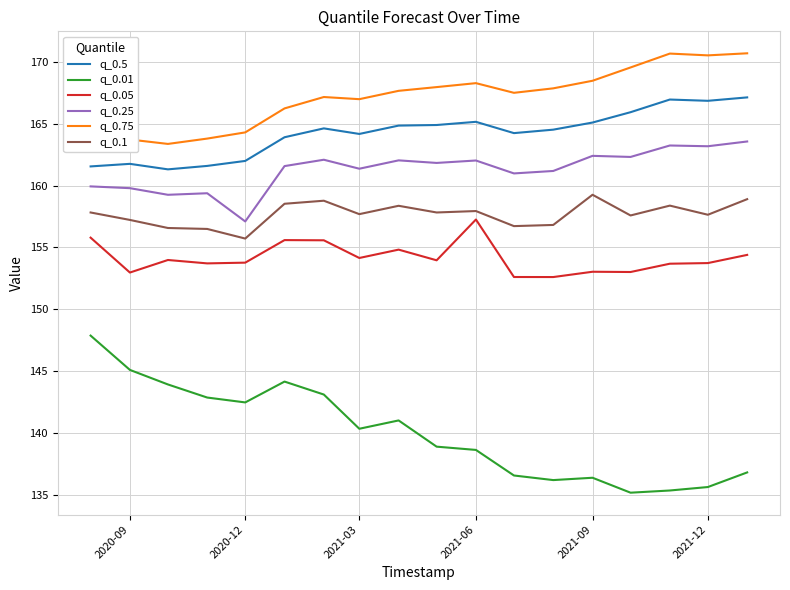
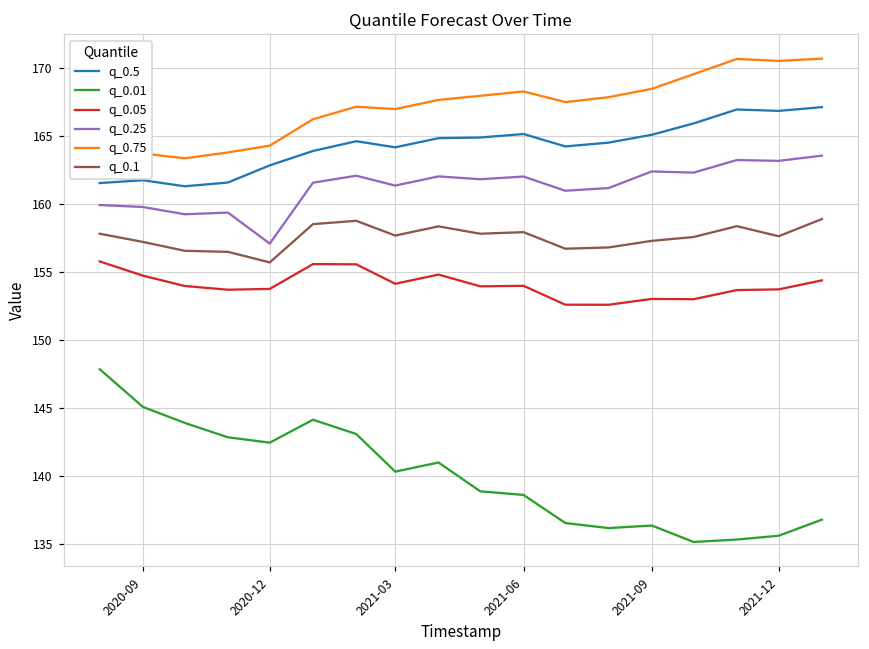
  {
    "q_0.5": {
      "2020-09": 161.8,
-     "2020-12": 162.0,
+     "2020-12": 162.8,
      "2021-03": 164.2,
      "2021-06": 165.2,
      "2021-09": 165.1,
      "2021-12": 166.8
    },
    "q_0.01": {
      "2020-09": 145.1,
      "2020-12": 142.5,
      "2021-03": 140.3,
      "2021-06": 138.6,
      "2021-09": 136.4,
      "2021-12": 135.6
    },
    "q_0.05": {
-     "2020-09": 153.0,
+     "2020-09": 154.7,
      "2020-12": 153.8,
      "2021-03": 154.1,
-     "2021-06": 157.3,
+     "2021-06": 154.0,
      "2021-09": 153.0,
      "2021-12": 153.7
    },
    "q_0.25": {
      "2020-09": 159.8,
      "2020-12": 157.1,
      "2021-03": 161.4,
      "2021-06": 162.0,
      "2021-09": 162.4,
      "2021-12": 163.2
    },
    "q_0.75": {
      "2020-12": 164.3,
      "2021-03": 167.0,
      "2021-06": 168.3,
      "2021-09": 168.5,
      "2021-12": 170.5
    },
    "q_0.1": {
      "2020-09": 157.2,
      "2020-12": 155.7,
      "2021-03": 157.7,
      "2021-06": 157.9,
-     "2021-09": 159.3,
+     "2021-09": 157.3,
      "2021-12": 157.6
    }
  }
